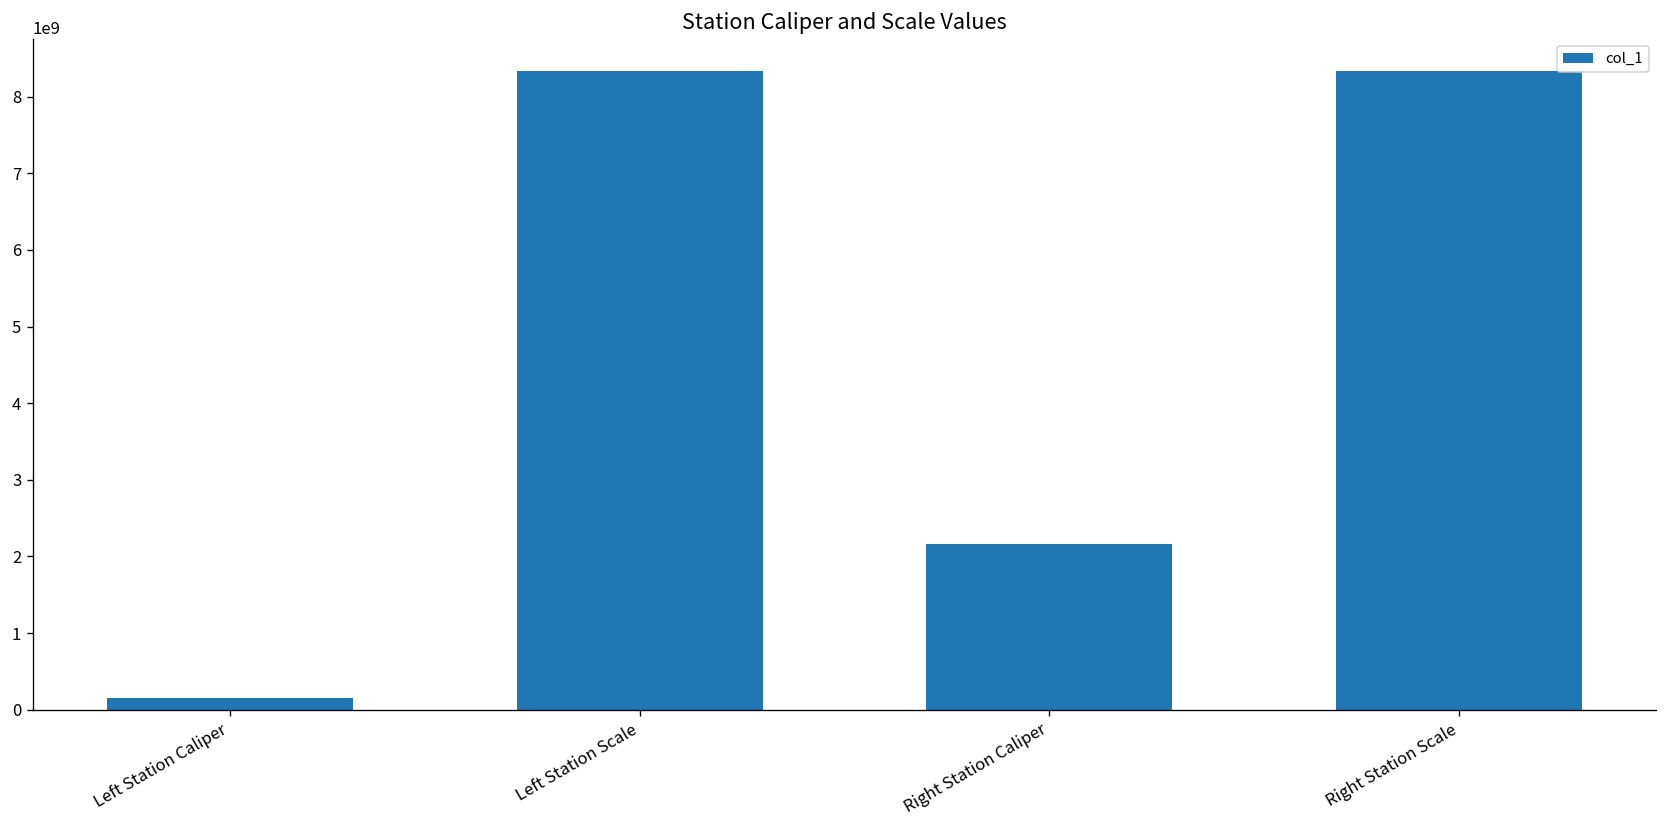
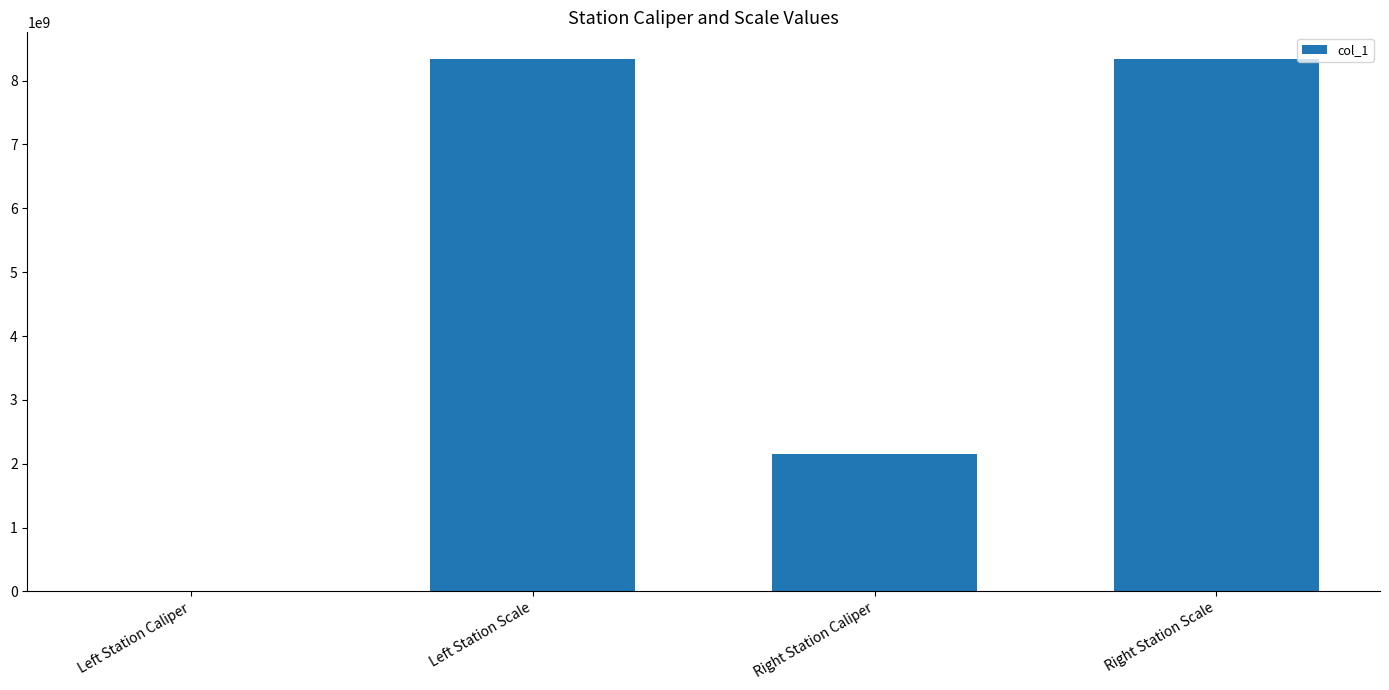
  {
-   "Left Station Caliper": 200000000,
+   "Left Station Caliper": 0,
    "Left Station Scale": 8300000000,
    "Right Station Caliper": 2200000000,
    "Right Station Scale": 8300000000
  }
